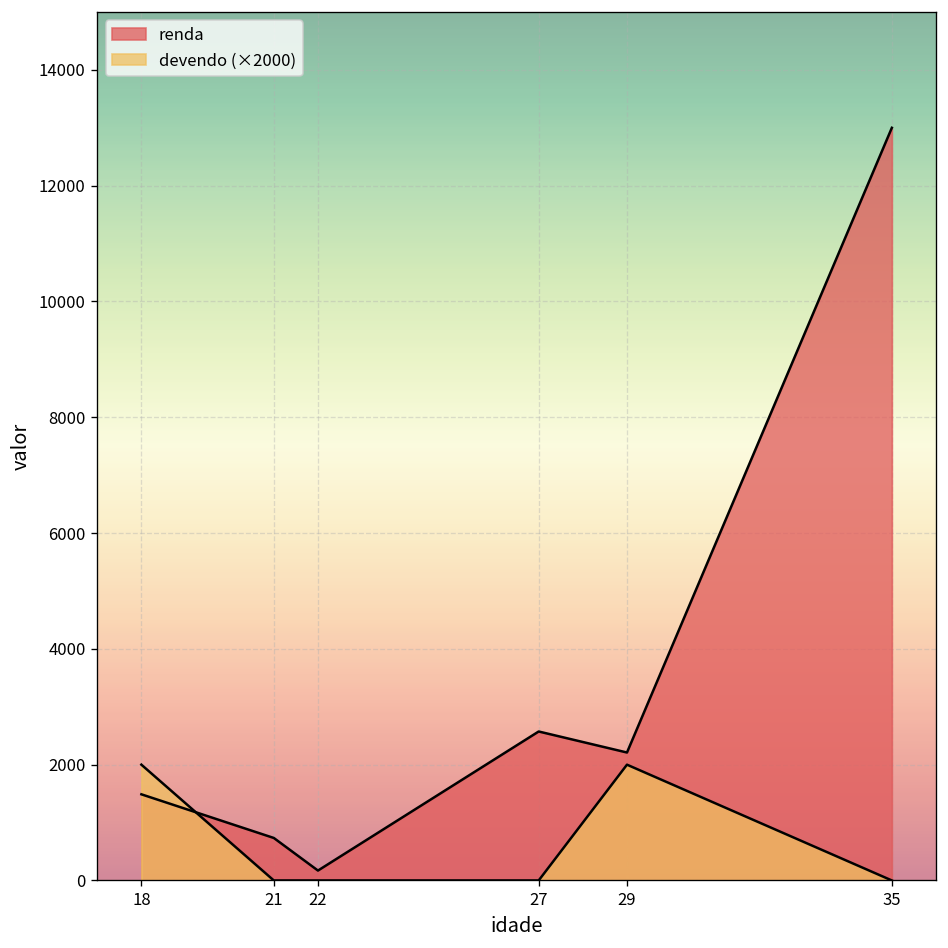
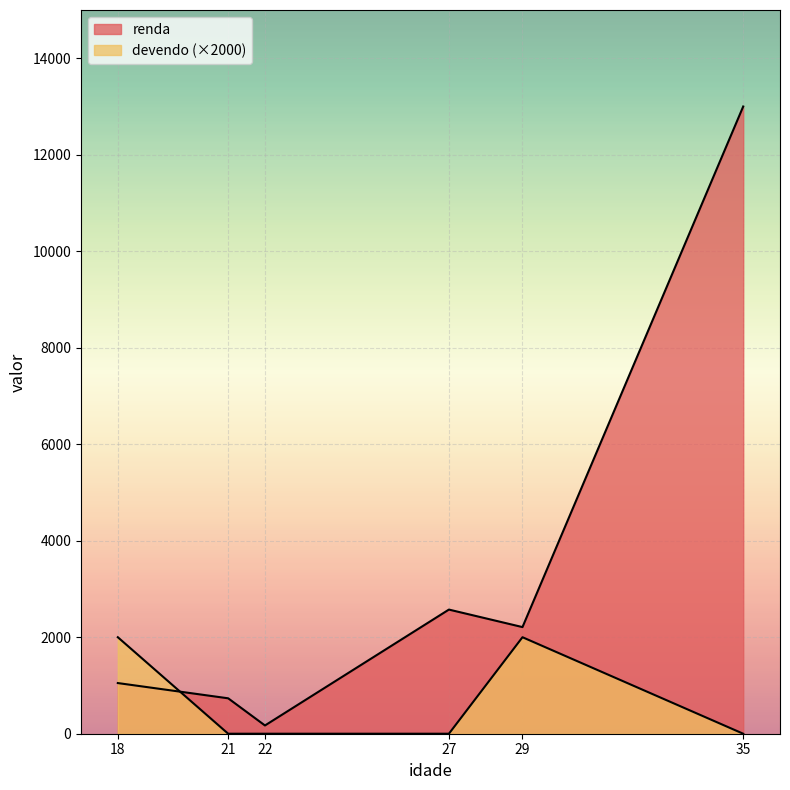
  {
    "renda": {
-     "18": 1500,
+     "18": 1100,
      "21": 700,
      "22": 200,
      "27": 2600,
      "29": 2200,
      "35": 13000
    },
    "devendo (×2000)": {
      "18": 2000,
      "21": 0,
      "22": 0,
      "27": 0,
      "29": 2000,
      "35": 0
    }
  }
